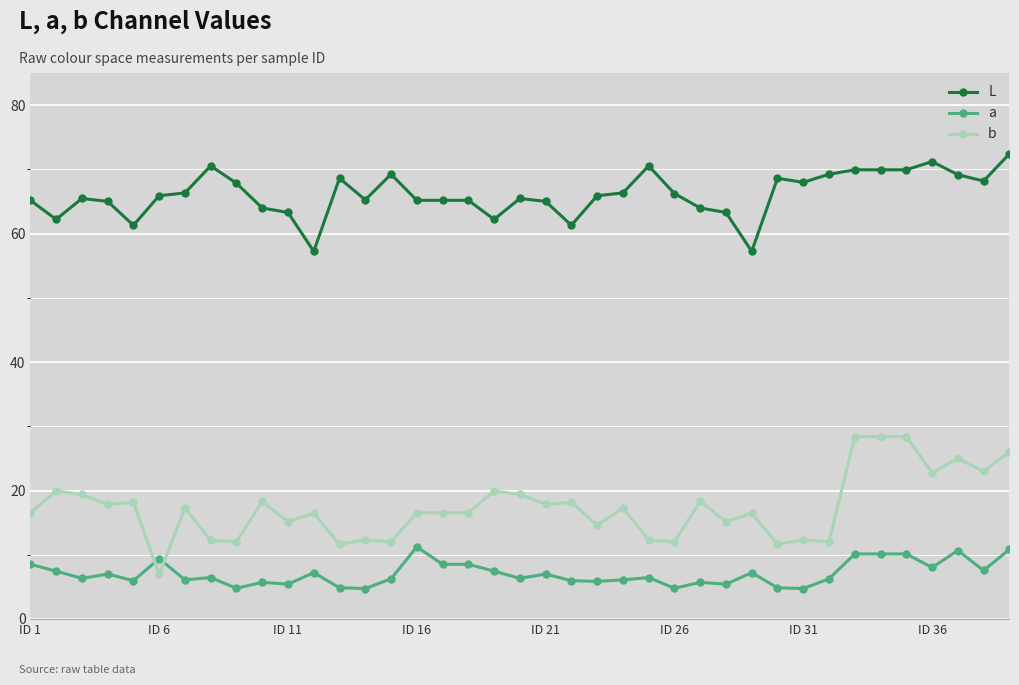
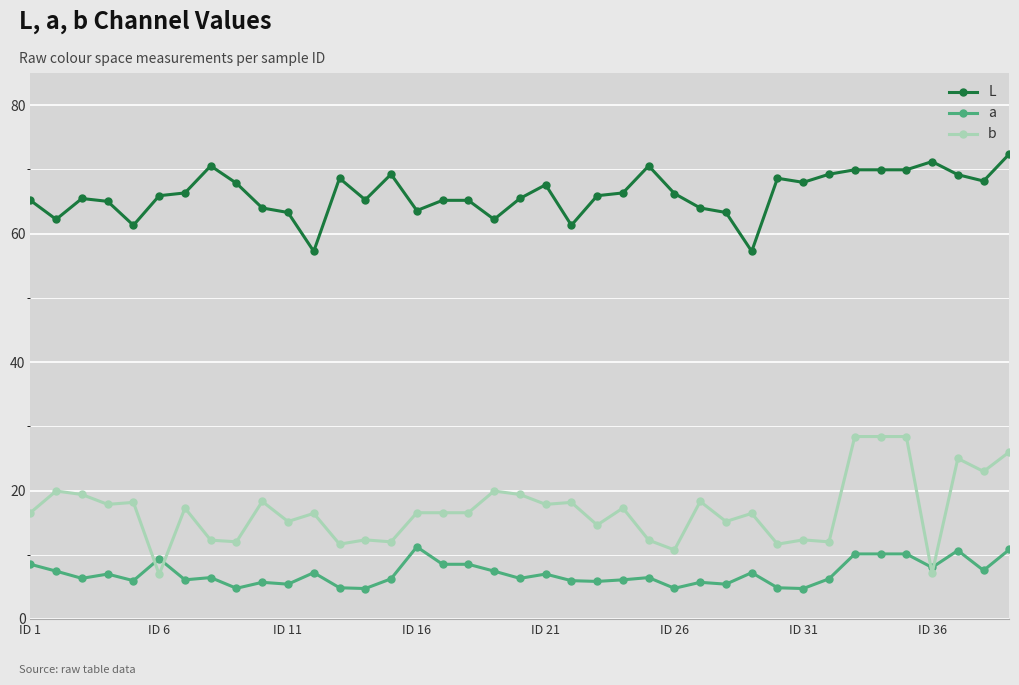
  {
    "L": {
      "ID 1": 65,
      "ID 6": 66,
      "ID 11": 63,
-     "ID 16": 65,
-     "ID 21": 65,
+     "ID 16": 64,
+     "ID 21": 68,
      "ID 26": 66,
      "ID 31": 68,
      "ID 36": 71
    },
    "a": {
      "ID 1": 9,
      "ID 6": 9,
      "ID 11": 5,
      "ID 16": 11,
      "ID 21": 7,
      "ID 26": 5,
      "ID 31": 5,
      "ID 36": 8
    },
    "b": {
      "ID 1": 17,
      "ID 6": 7,
      "ID 11": 15,
      "ID 16": 17,
      "ID 21": 18,
-     "ID 26": 12,
+     "ID 26": 11,
      "ID 31": 12,
-     "ID 36": 23
+     "ID 36": 7
    }
  }
